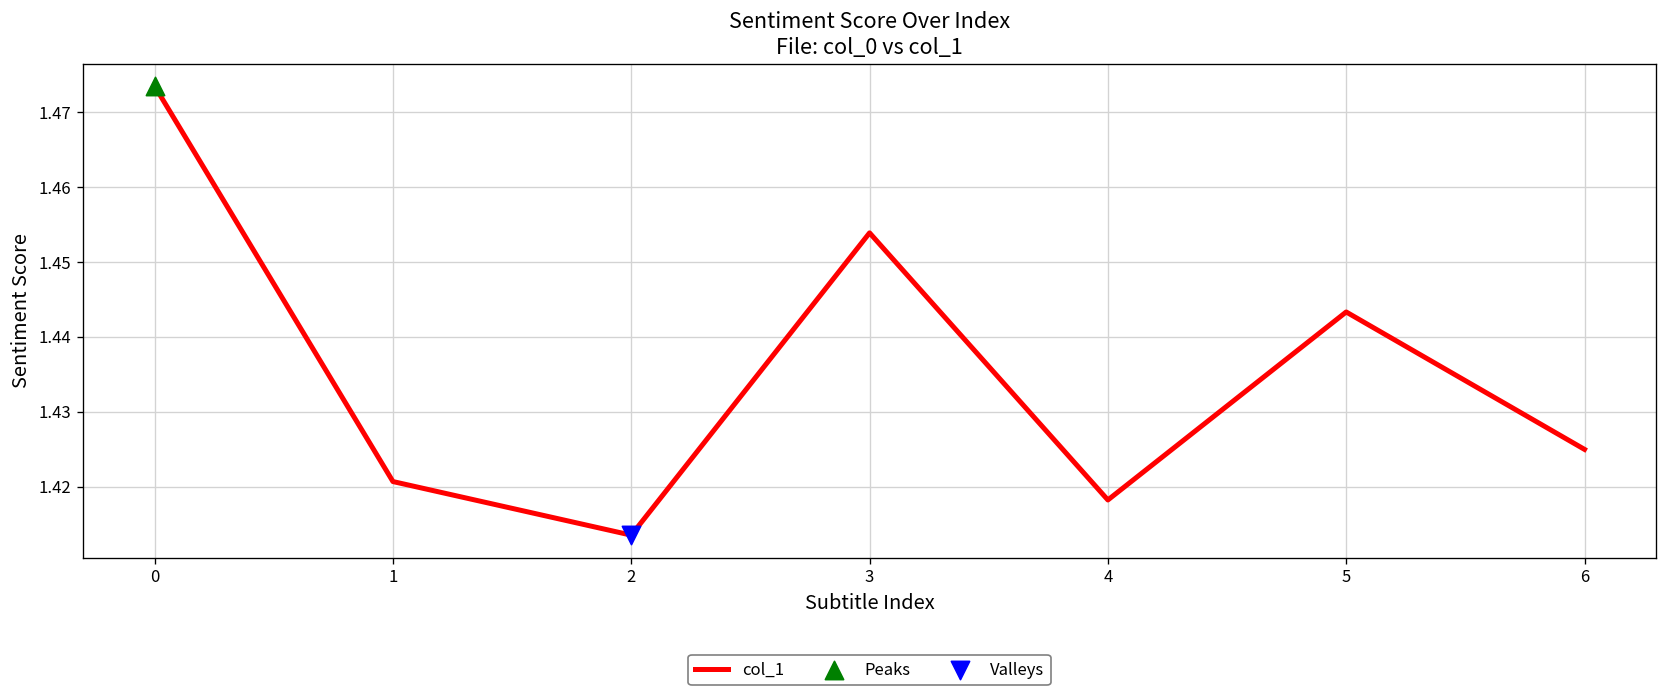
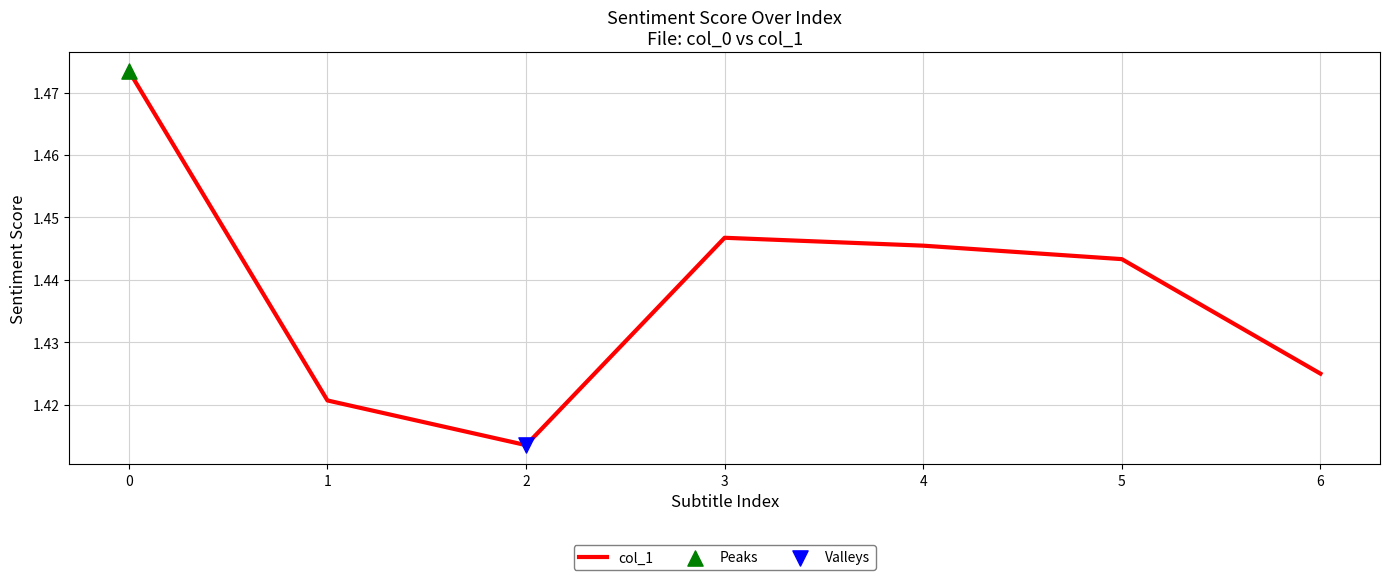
  {
    "col_1": {
      "1": 1.421,
-     "3": 1.454,
-     "4": 1.418,
+     "3": 1.447,
+     "4": 1.445,
      "5": 1.443,
      "6": 1.425
    }
  }
